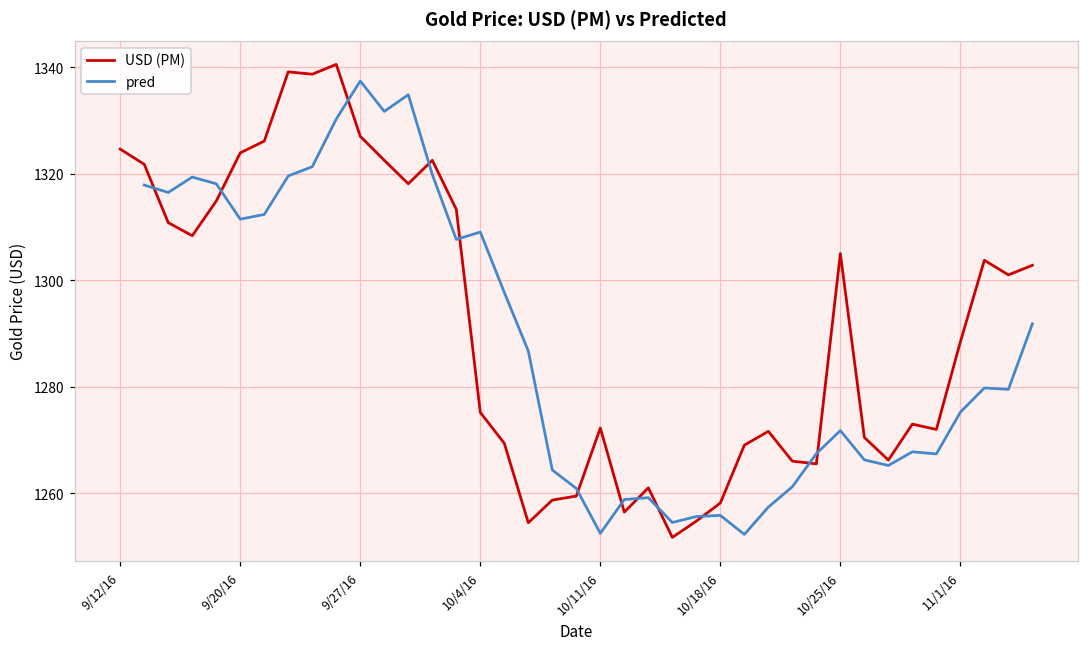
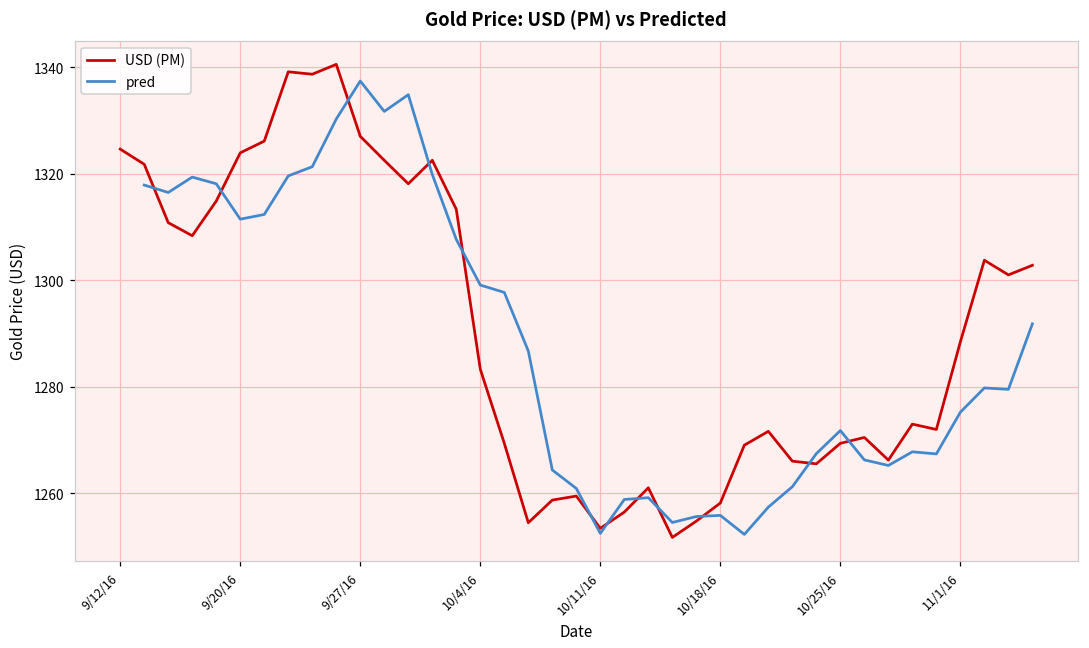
  {
    "USD (PM)": {
      "9/12/16": 1325,
      "9/20/16": 1324,
      "9/27/16": 1327,
-     "10/4/16": 1275,
-     "10/11/16": 1272,
+     "10/4/16": 1283,
+     "10/11/16": 1253,
      "10/18/16": 1258,
-     "10/25/16": 1305,
+     "10/25/16": 1269,
      "11/1/16": 1288
    },
    "pred": {
      "9/20/16": 1311,
      "9/27/16": 1337,
-     "10/4/16": 1309,
+     "10/4/16": 1299,
      "10/11/16": 1253,
      "10/18/16": 1256,
      "10/25/16": 1272,
      "11/1/16": 1275
    }
  }
